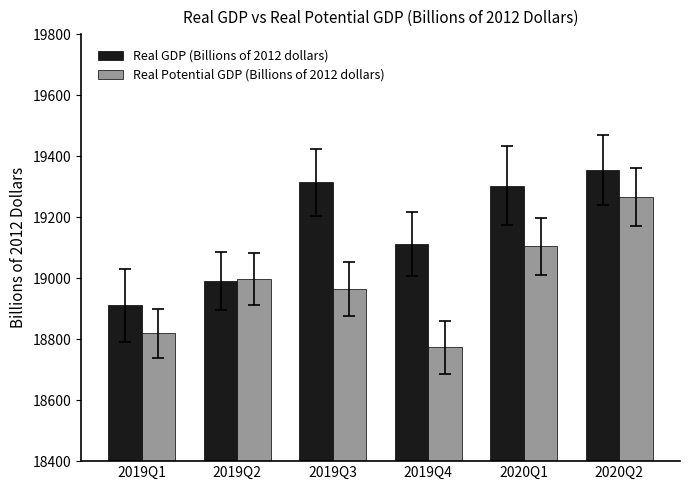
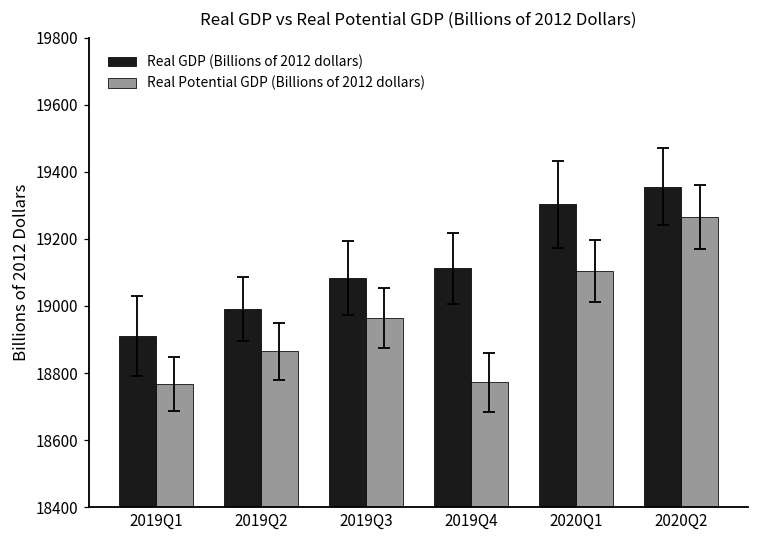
  {
    "Real GDP (Billions of 2012 dollars)": {
      "2019Q1": 18910,
      "2019Q2": 18990,
-     "2019Q3": 19310,
+     "2019Q3": 19080,
      "2019Q4": 19110,
      "2020Q1": 19300,
      "2020Q2": 19360
    },
    "Real Potential GDP (Billions of 2012 dollars)": {
-     "2019Q1": 18820,
-     "2019Q2": 19000,
+     "2019Q1": 18770,
+     "2019Q2": 18870,
      "2019Q3": 18960,
      "2019Q4": 18770,
      "2020Q1": 19100,
      "2020Q2": 19260
    }
  }
